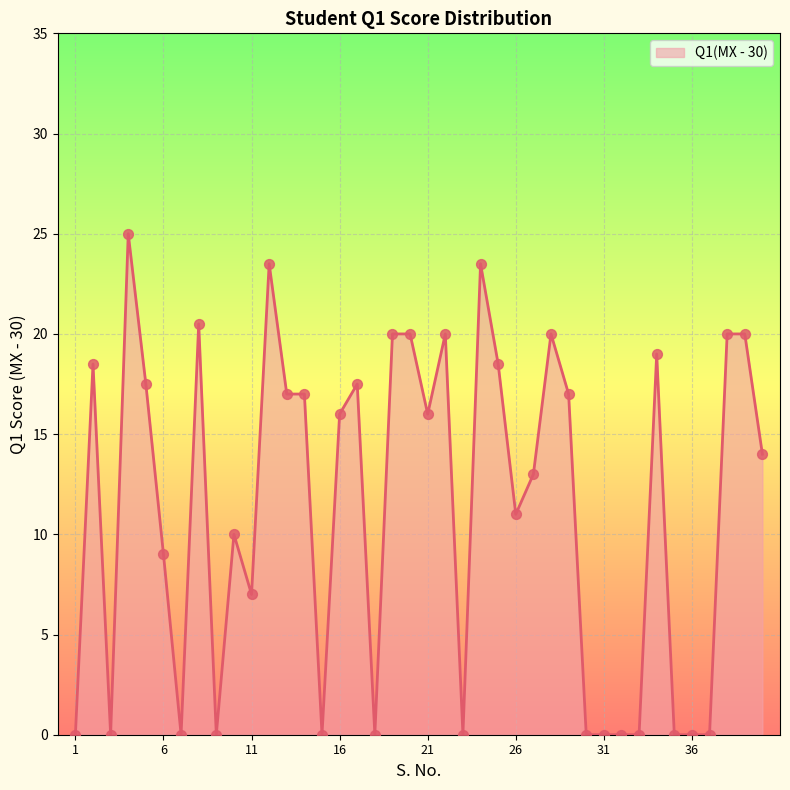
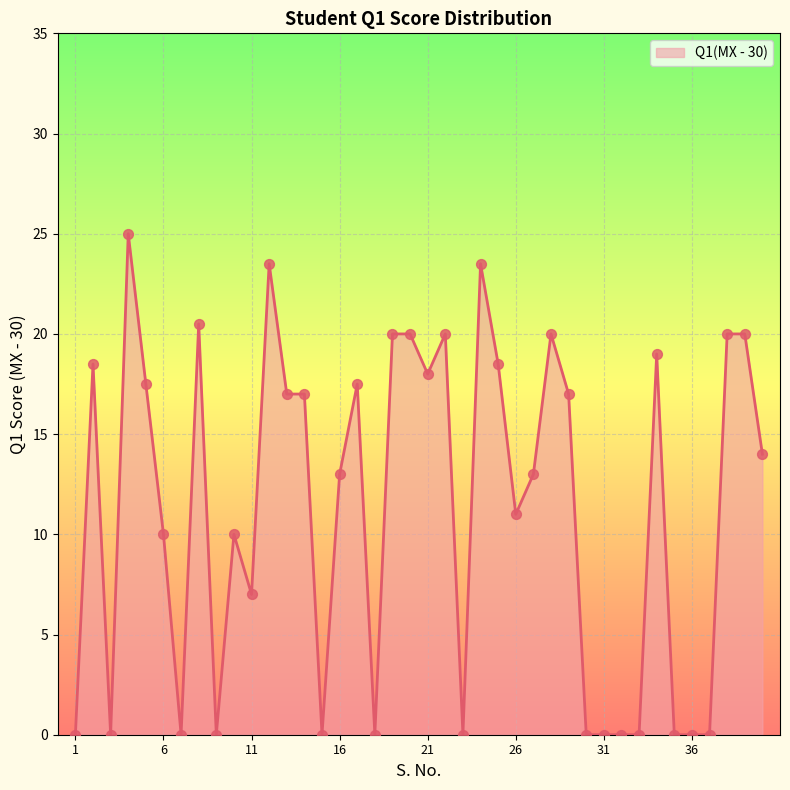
  {
    "1": 0,
-   "6": 9,
+   "6": 10,
    "11": 7,
-   "16": 16,
-   "21": 16,
+   "16": 13,
+   "21": 18,
    "26": 11,
    "31": 0,
    "36": 0
  }
